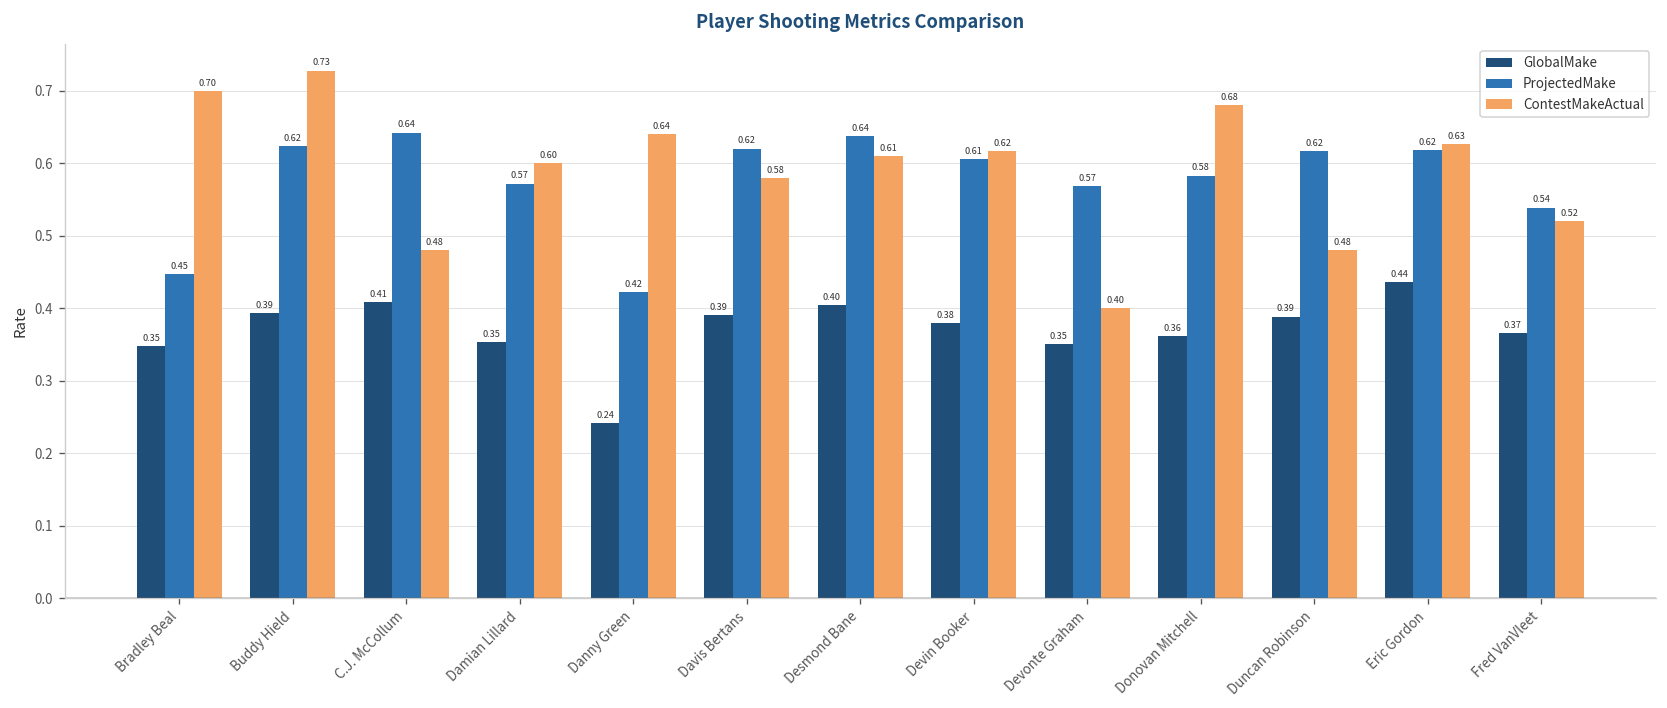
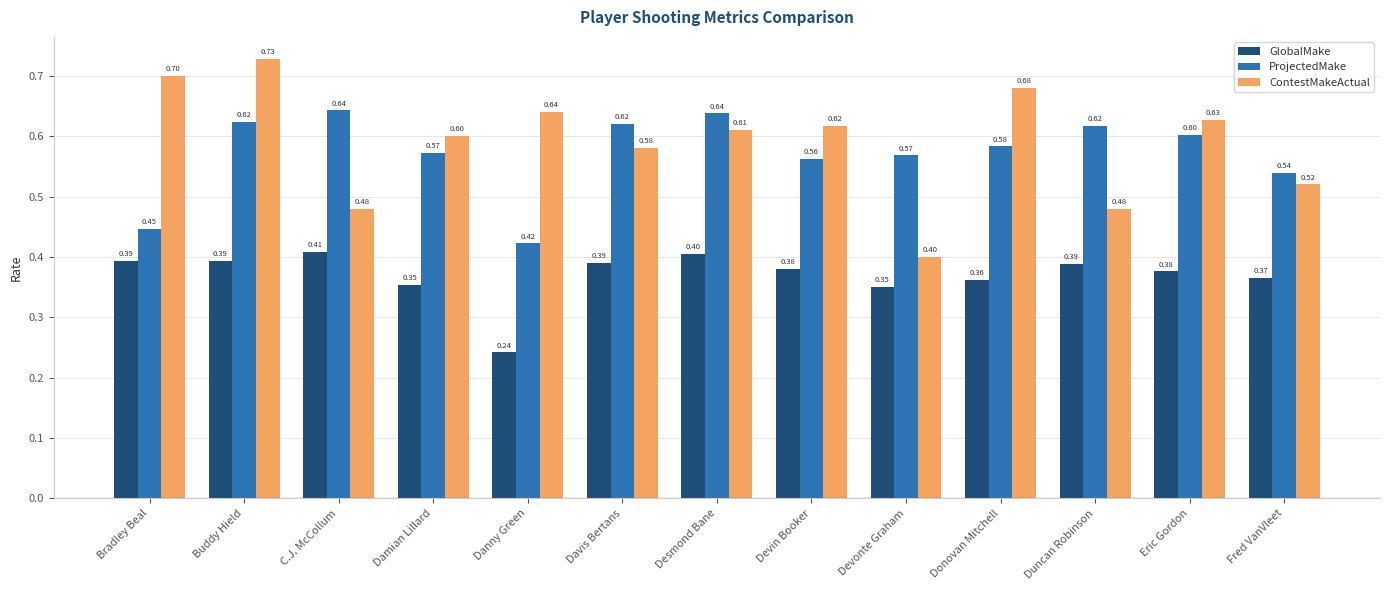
  {
    "GlobalMake": {
-     "Bradley Beal": 0.35,
+     "Bradley Beal": 0.39,
      "Buddy Hield": 0.39,
      "C.J. McCollum": 0.41,
      "Damian Lillard": 0.35,
      "Danny Green": 0.24,
      "Davis Bertans": 0.39,
      "Desmond Bane": 0.40,
      "Devin Booker": 0.38,
      "Devonte Graham": 0.35,
      "Donovan Mitchell": 0.36,
      "Duncan Robinson": 0.39,
-     "Eric Gordon": 0.44,
+     "Eric Gordon": 0.38,
      "Fred VanVleet": 0.37
    },
    "ProjectedMake": {
      "Bradley Beal": 0.45,
      "Buddy Hield": 0.62,
      "C.J. McCollum": 0.64,
      "Damian Lillard": 0.57,
      "Danny Green": 0.42,
      "Davis Bertans": 0.62,
      "Desmond Bane": 0.64,
-     "Devin Booker": 0.61,
+     "Devin Booker": 0.56,
      "Devonte Graham": 0.57,
      "Donovan Mitchell": 0.58,
      "Duncan Robinson": 0.62,
-     "Eric Gordon": 0.62,
+     "Eric Gordon": 0.60,
      "Fred VanVleet": 0.54
    },
    "ContestMakeActual": {
      "Bradley Beal": 0.70,
      "Buddy Hield": 0.73,
      "C.J. McCollum": 0.48,
      "Damian Lillard": 0.60,
      "Danny Green": 0.64,
      "Davis Bertans": 0.58,
      "Desmond Bane": 0.61,
      "Devin Booker": 0.62,
      "Devonte Graham": 0.40,
      "Donovan Mitchell": 0.68,
      "Duncan Robinson": 0.48,
      "Eric Gordon": 0.63,
      "Fred VanVleet": 0.52
    }
  }
